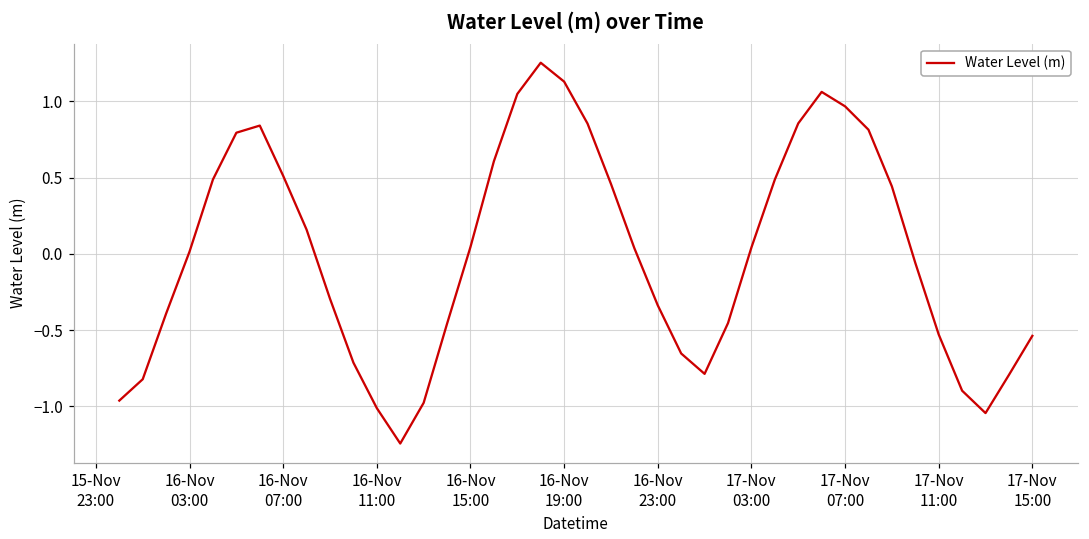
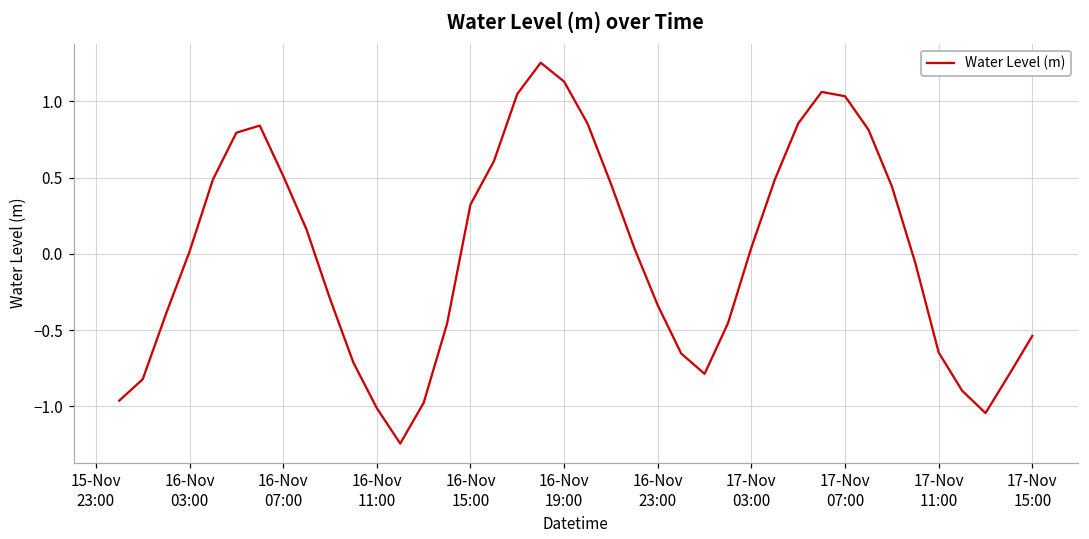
  {
    "16-Nov 03:00": 0.01,
    "16-Nov 07:00": 0.51,
    "16-Nov 11:00": -1.01,
-   "16-Nov 15:00": 0.04,
+   "16-Nov 15:00": 0.32,
    "16-Nov 19:00": 1.13,
    "16-Nov 23:00": -0.34,
    "17-Nov 03:00": 0.04,
-   "17-Nov 07:00": 0.97,
-   "17-Nov 11:00": -0.53,
+   "17-Nov 07:00": 1.03,
+   "17-Nov 11:00": -0.65,
    "17-Nov 15:00": -0.54
  }
